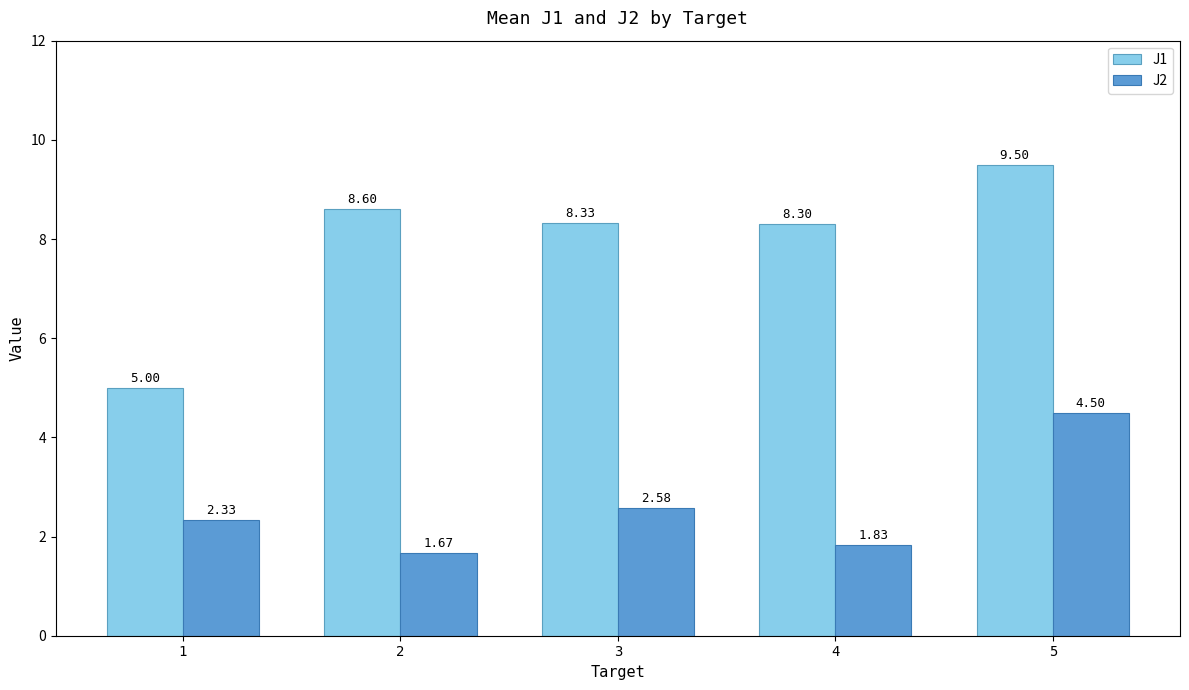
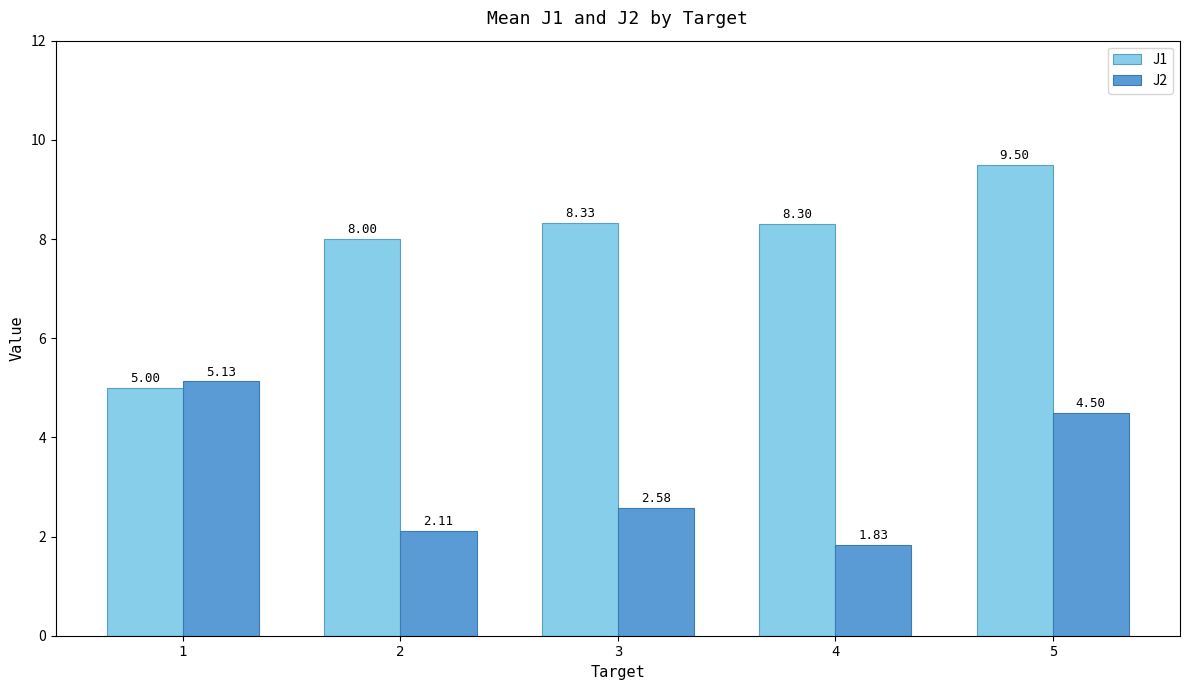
  {
    "J1": {
      "1": 5.00,
-     "2": 8.60,
+     "2": 8.00,
      "3": 8.33,
      "4": 8.30,
      "5": 9.50
    },
    "J2": {
-     "1": 2.33,
-     "2": 1.67,
+     "1": 5.13,
+     "2": 2.11,
      "3": 2.58,
      "4": 1.83,
      "5": 4.50
    }
  }
